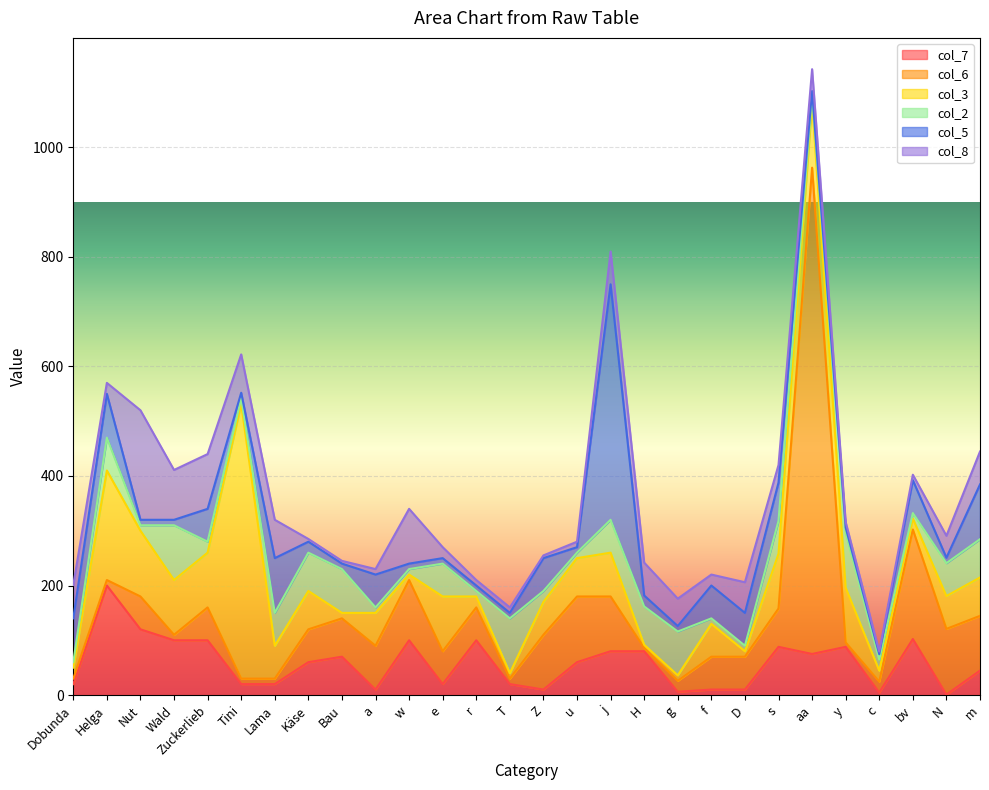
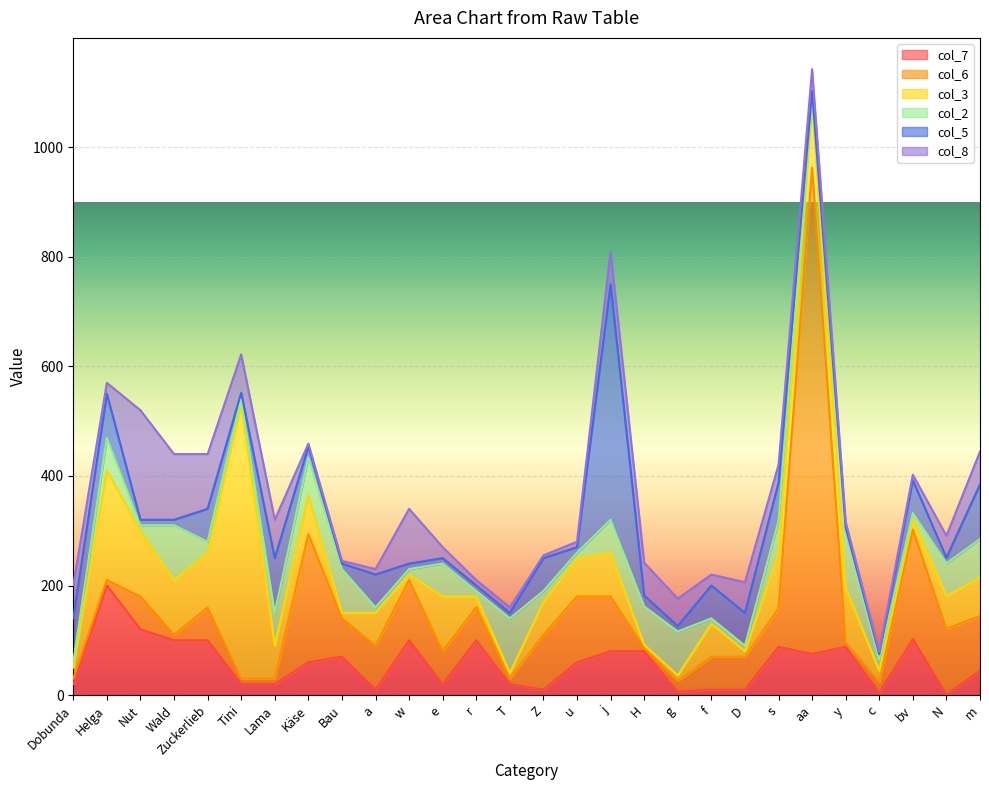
  {
    "col_7": {
      "Dobunda": 20,
      "Helga": 200,
      "Nut": 120,
      "Wald": 100,
      "Zuckerlieb": 100,
      "Tini": 20,
      "Lama": 20,
      "Käse": 60,
      "Bau": 70,
      "a": 10,
      "w": 100,
      "e": 20,
      "r": 100,
      "T": 20,
      "Z": 10,
      "u": 60,
      "j": 80,
      "H": 80,
      "g": 10,
      "f": 10,
      "D": 10,
      "s": 90,
      "aa": 80,
      "y": 90,
      "c": 0,
      "bv": 100,
      "N": 0,
      "m": 40
    },
    "col_6": {
      "Dobunda": 10,
      "Helga": 10,
      "Nut": 60,
      "Wald": 10,
      "Zuckerlieb": 60,
      "Tini": 10,
      "Lama": 10,
-     "Käse": 60,
+     "Käse": 230,
      "Bau": 70,
      "a": 80,
      "w": 110,
      "e": 60,
      "r": 60,
      "T": 10,
      "Z": 100,
      "u": 120,
      "j": 100,
      "H": 10,
      "g": 20,
      "f": 60,
      "D": 60,
      "s": 70,
      "aa": 890,
      "y": 10,
      "c": 20,
      "bv": 200,
      "N": 120,
      "m": 100
    },
    "col_3": {
      "Dobunda": 20,
      "Helga": 200,
      "Nut": 120,
      "Wald": 100,
      "Zuckerlieb": 100,
      "Tini": 500,
      "Lama": 60,
      "Käse": 70,
      "Bau": 10,
      "a": 60,
      "w": 10,
      "e": 100,
      "r": 20,
      "T": 10,
      "Z": 60,
      "u": 70,
      "j": 80,
      "H": 10,
      "g": 10,
      "f": 60,
      "D": 10,
      "s": 100,
      "aa": 120,
      "y": 100,
      "c": 20,
      "bv": 20,
      "N": 60,
      "m": 70
    },
    "col_2": {
      "Dobunda": 10,
      "Helga": 60,
      "Nut": 10,
      "Wald": 100,
      "Zuckerlieb": 20,
      "Tini": 10,
      "Lama": 60,
      "Käse": 70,
      "Bau": 80,
      "a": 10,
      "w": 10,
      "e": 60,
      "r": 10,
      "T": 100,
      "Z": 20,
      "u": 10,
      "j": 60,
      "H": 70,
      "g": 80,
      "f": 10,
      "D": 10,
      "s": 60,
      "aa": 10,
      "y": 100,
      "c": 20,
      "bv": 10,
      "N": 60,
      "m": 70
    },
    "col_5": {
      "Dobunda": 80,
      "Helga": 80,
      "Nut": 10,
      "Wald": 10,
      "Zuckerlieb": 60,
      "Tini": 10,
      "Lama": 100,
      "Käse": 20,
      "Bau": 10,
      "a": 60,
      "w": 10,
      "e": 10,
      "r": 10,
      "T": 10,
      "Z": 60,
      "u": 10,
      "j": 430,
      "H": 20,
      "g": 10,
      "f": 60,
      "D": 60,
      "s": 70,
      "aa": 10,
      "y": 10,
      "c": 10,
      "bv": 60,
      "N": 10,
      "m": 100
    },
    "col_8": {
      "Dobunda": 60,
      "Helga": 20,
      "Nut": 200,
-     "Wald": 90,
+     "Wald": 120,
      "Zuckerlieb": 100,
      "Tini": 70,
      "Lama": 70,
      "Käse": 10,
      "Bau": 10,
      "a": 10,
      "w": 100,
      "e": 20,
      "r": 10,
      "T": 10,
      "Z": 10,
      "u": 10,
      "j": 60,
      "H": 60,
      "g": 50,
      "f": 20,
      "D": 60,
      "s": 30,
      "aa": 40,
      "y": 10,
      "c": 10,
      "bv": 10,
      "N": 40,
      "m": 60
    }
  }
